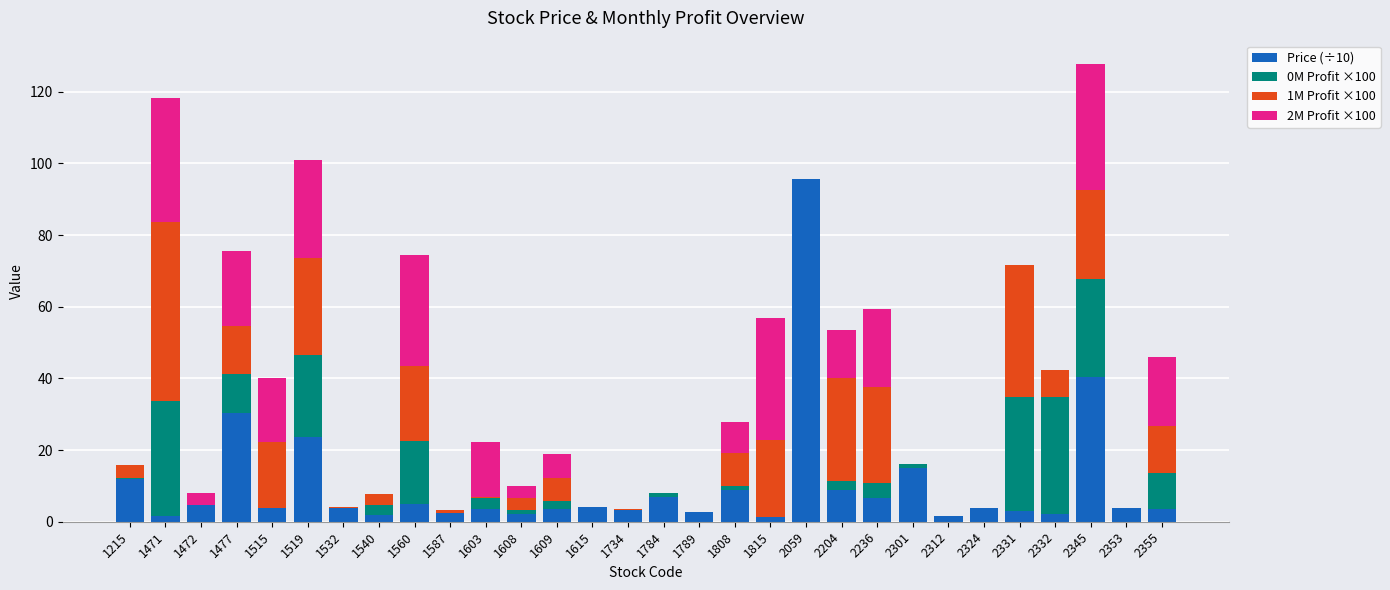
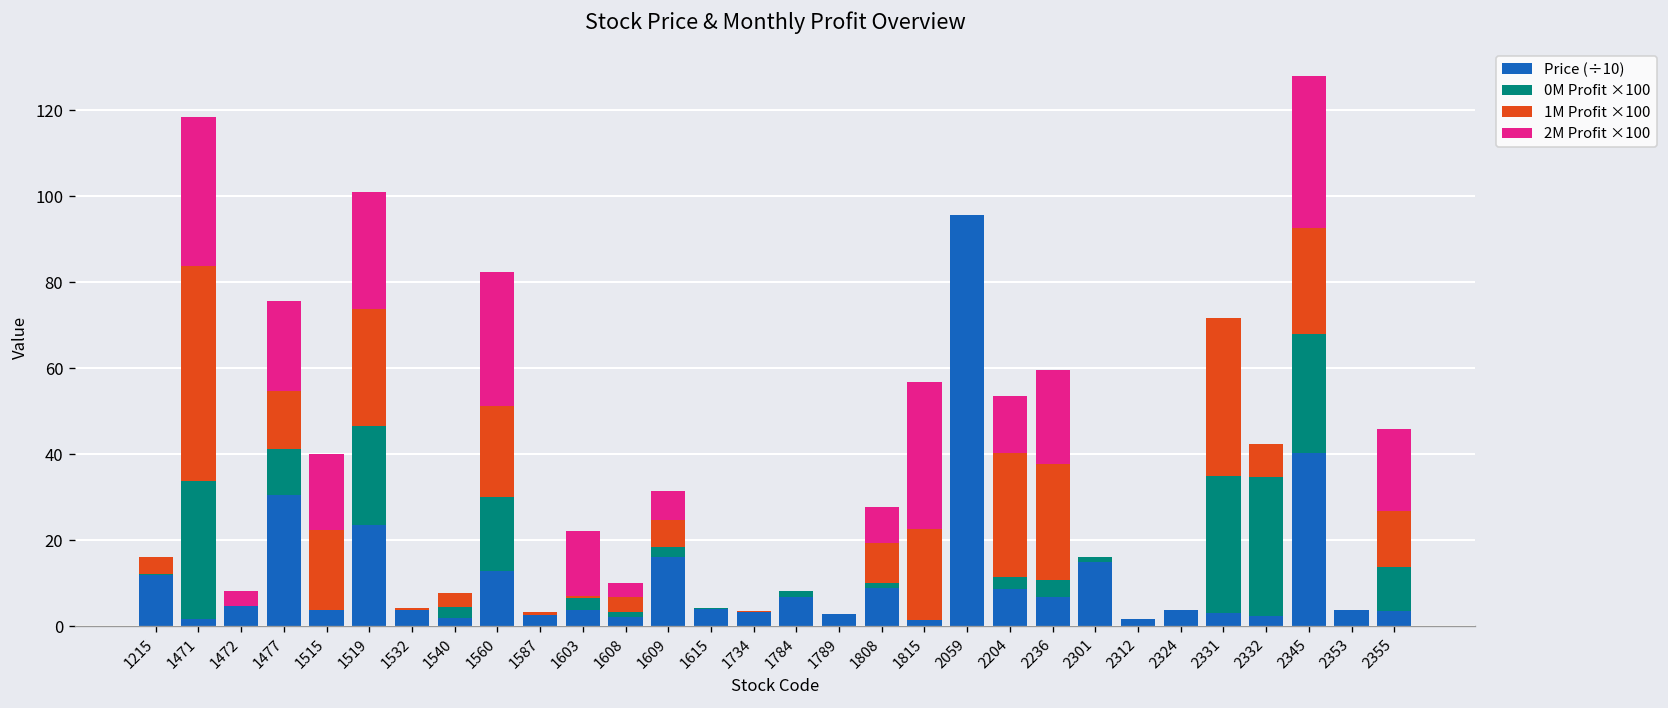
  {
    "Price (÷10)": {
      "1215": 12,
      "1471": 2,
      "1472": 5,
      "1477": 30,
      "1515": 4,
      "1519": 24,
      "1532": 4,
      "1540": 2,
-     "1560": 5,
+     "1560": 13,
      "1587": 3,
      "1603": 4,
      "1608": 2,
-     "1609": 4,
+     "1609": 16,
      "1615": 4,
      "1734": 3,
      "1784": 7,
      "1789": 3,
      "1808": 9,
      "1815": 1,
      "2059": 96,
      "2204": 9,
      "2236": 7,
      "2301": 15,
      "2312": 2,
      "2324": 4,
      "2331": 3,
      "2332": 2,
      "2345": 40,
      "2353": 4,
      "2355": 4
    },
    "0M Profit ×100": {
      "1471": 32,
      "1472": 0,
      "1477": 11,
      "1515": 0,
      "1519": 23,
      "1532": 0,
      "1540": 3,
      "1560": 17,
      "1587": 0,
      "1603": 3,
      "1608": 1,
      "1609": 2,
      "1734": 0,
      "1784": 1,
      "1789": 0,
      "1808": 1,
      "1815": 0,
      "2059": 0,
      "2204": 3,
      "2236": 4,
      "2301": 1,
      "2312": 0,
      "2324": 0,
      "2331": 32,
      "2332": 32,
      "2345": 28,
      "2353": 0,
      "2355": 10
    },
    "1M Profit ×100": {
      "1215": 4,
      "1471": 50,
      "1472": 0,
      "1477": 13,
      "1515": 19,
      "1519": 27,
      "1540": 3,
      "1560": 21,
      "1587": 1,
      "1608": 3,
      "1609": 6,
      "1615": 0,
      "1784": 0,
      "1789": 0,
      "1808": 9,
      "1815": 21,
      "2059": 0,
      "2204": 29,
      "2236": 27,
      "2301": 0,
      "2312": 0,
      "2324": 0,
      "2331": 37,
      "2332": 8,
      "2345": 25,
      "2353": 0,
      "2355": 13
    },
    "2M Profit ×100": {
      "1215": 0,
      "1471": 35,
      "1472": 4,
      "1477": 21,
      "1515": 18,
      "1519": 27,
      "1532": 0,
      "1540": 0,
      "1560": 31,
      "1587": 0,
      "1603": 15,
      "1608": 3,
      "1609": 7,
      "1615": 0,
      "1734": 0,
      "1784": 0,
      "1789": 0,
      "1808": 9,
      "1815": 34,
      "2059": 0,
      "2204": 13,
      "2236": 22,
      "2301": 0,
      "2312": 0,
      "2324": 0,
      "2331": 0,
      "2332": 0,
      "2345": 35,
      "2353": 0,
      "2355": 19
    }
  }
